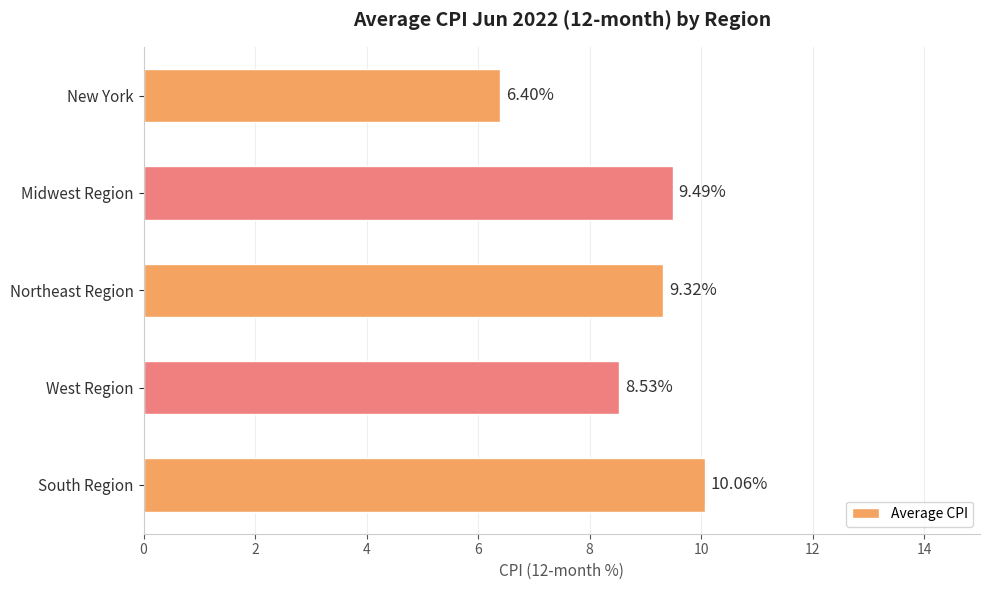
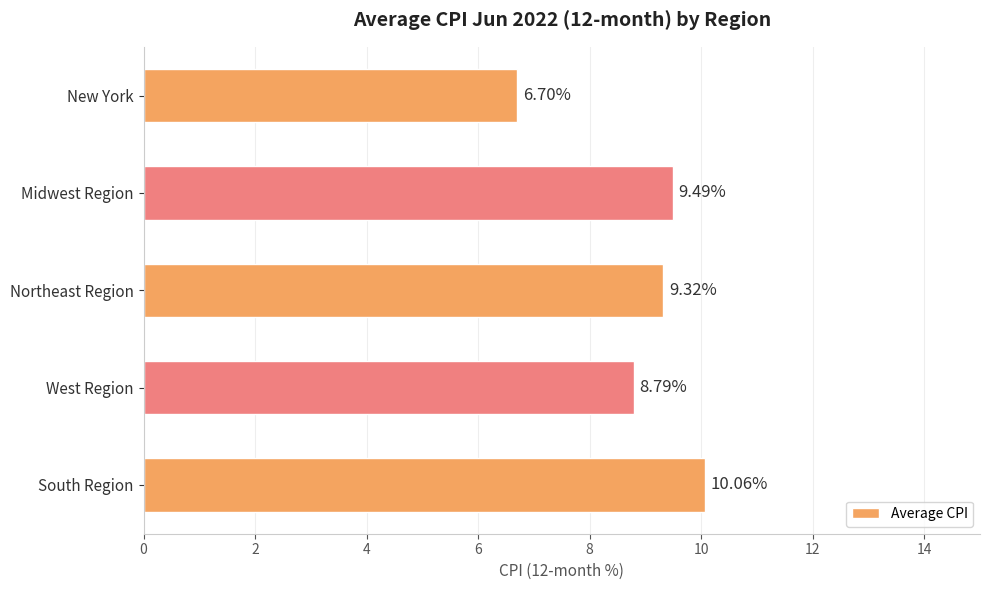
  {
-   "New York": "6.40%",
+   "New York": "6.70%",
    "Midwest Region": "9.49%",
    "Northeast Region": "9.32%",
-   "West Region": "8.53%",
+   "West Region": "8.79%",
    "South Region": "10.06%"
  }
